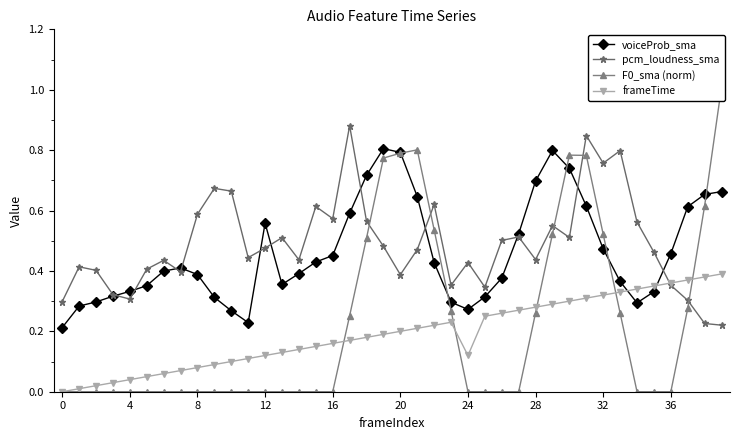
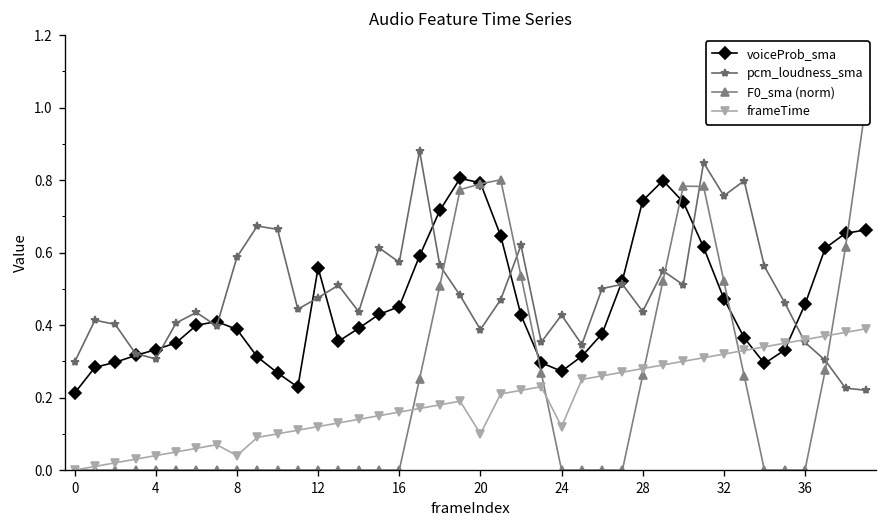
  {
    "voiceProb_sma": {
      "0": 0.21,
      "4": 0.33,
      "8": 0.39,
      "12": 0.56,
      "16": 0.45,
      "24": 0.27,
-     "28": 0.70,
+     "28": 0.74,
      "32": 0.47,
      "36": 0.46
    },
    "frameTime": {
      "4": 0.04,
-     "8": 0.08,
+     "8": 0.04,
      "12": 0.12,
      "16": 0.16,
-     "20": 0.2,
+     "20": 0.1,
      "24": 0.12,
      "28": 0.28,
      "32": 0.32
    }
  }
